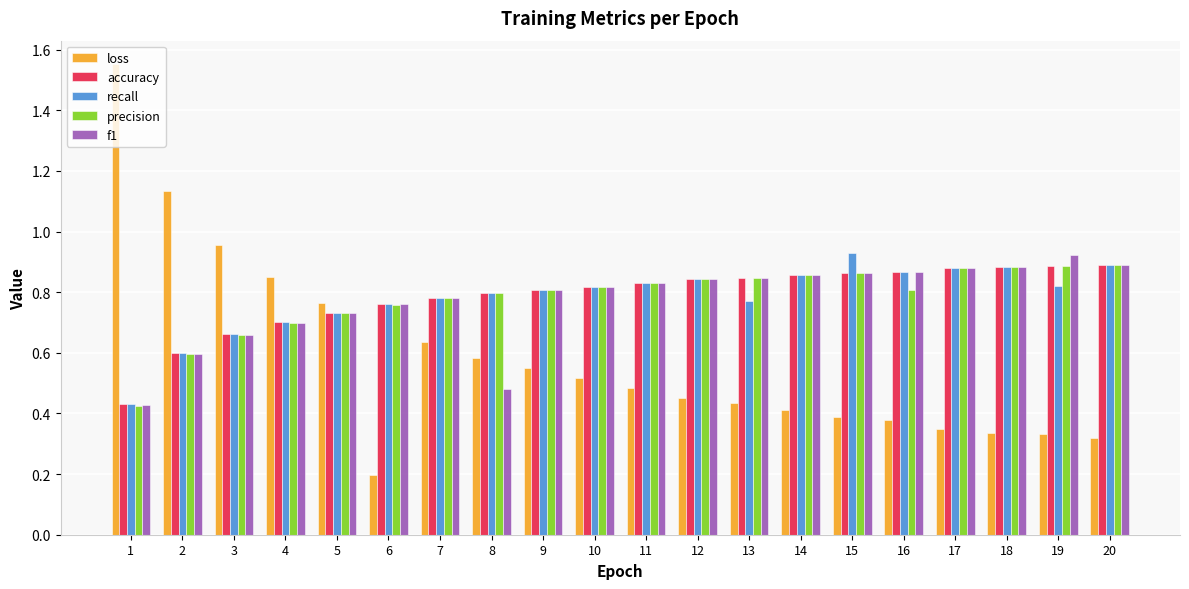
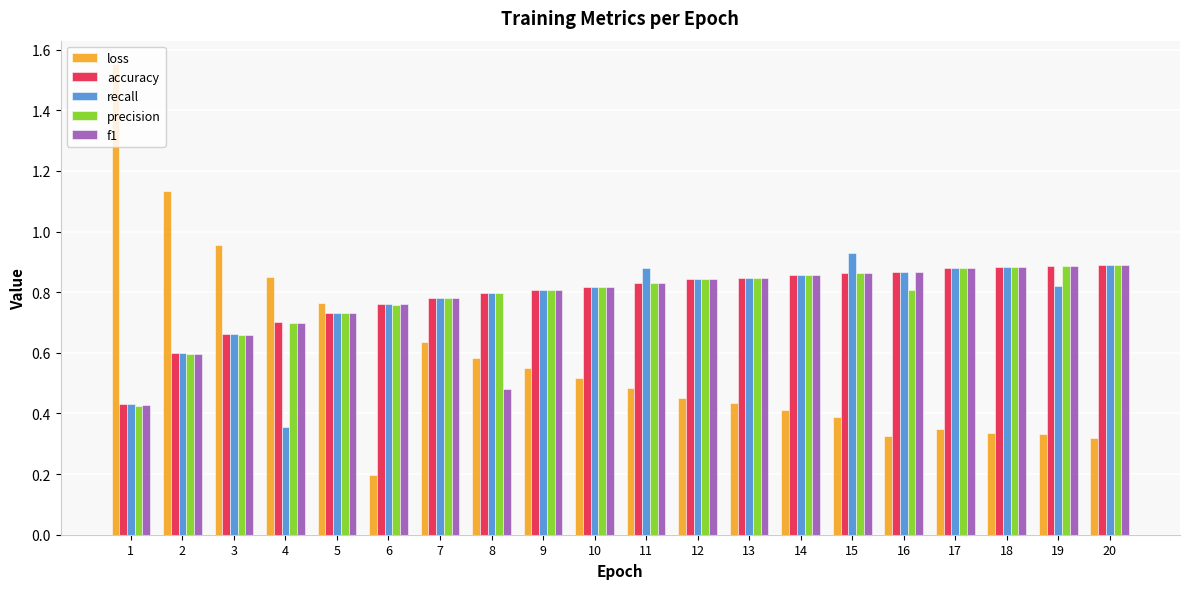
  {
    "loss": {
      "2": 1.13,
      "3": 0.96,
      "4": 0.85,
      "5": 0.76,
      "6": 0.20,
      "7": 0.64,
      "8": 0.58,
      "9": 0.55,
      "10": 0.52,
      "11": 0.48,
      "12": 0.45,
      "13": 0.43,
      "14": 0.41,
      "15": 0.39,
-     "16": 0.38,
+     "16": 0.33,
      "17": 0.35,
      "18": 0.34,
      "19": 0.33,
      "20": 0.32
    },
    "accuracy": {
      "1": 0.43,
      "2": 0.60,
      "3": 0.66,
      "4": 0.70,
      "5": 0.73,
      "6": 0.76,
      "7": 0.78,
      "8": 0.80,
      "9": 0.81,
      "10": 0.82,
      "11": 0.83,
      "12": 0.84,
      "13": 0.85,
      "14": 0.86,
      "15": 0.86,
      "16": 0.87,
      "17": 0.88,
      "18": 0.88,
      "19": 0.89,
      "20": 0.89
    },
    "recall": {
      "1": 0.43,
      "2": 0.60,
      "3": 0.66,
-     "4": 0.70,
+     "4": 0.35,
      "5": 0.73,
      "6": 0.76,
      "7": 0.78,
      "8": 0.80,
      "9": 0.81,
      "10": 0.82,
-     "11": 0.83,
+     "11": 0.88,
      "12": 0.84,
-     "13": 0.77,
+     "13": 0.85,
      "14": 0.86,
      "15": 0.93,
      "16": 0.87,
      "17": 0.88,
      "18": 0.88,
      "19": 0.82,
      "20": 0.89
    },
    "precision": {
      "1": 0.43,
      "2": 0.60,
      "3": 0.66,
      "4": 0.70,
      "5": 0.73,
      "6": 0.76,
      "7": 0.78,
      "8": 0.80,
      "9": 0.81,
      "10": 0.82,
      "11": 0.83,
      "12": 0.84,
      "13": 0.85,
      "14": 0.86,
      "15": 0.86,
      "16": 0.81,
      "17": 0.88,
      "18": 0.88,
      "19": 0.89,
      "20": 0.89
    },
    "f1": {
      "1": 0.43,
      "2": 0.60,
      "3": 0.66,
      "4": 0.70,
      "5": 0.73,
      "6": 0.76,
      "7": 0.78,
      "8": 0.48,
      "9": 0.81,
      "10": 0.82,
      "11": 0.83,
      "12": 0.84,
      "13": 0.85,
      "14": 0.86,
      "15": 0.86,
      "16": 0.87,
      "17": 0.88,
      "18": 0.88,
-     "19": 0.92,
+     "19": 0.89,
      "20": 0.89
    }
  }
